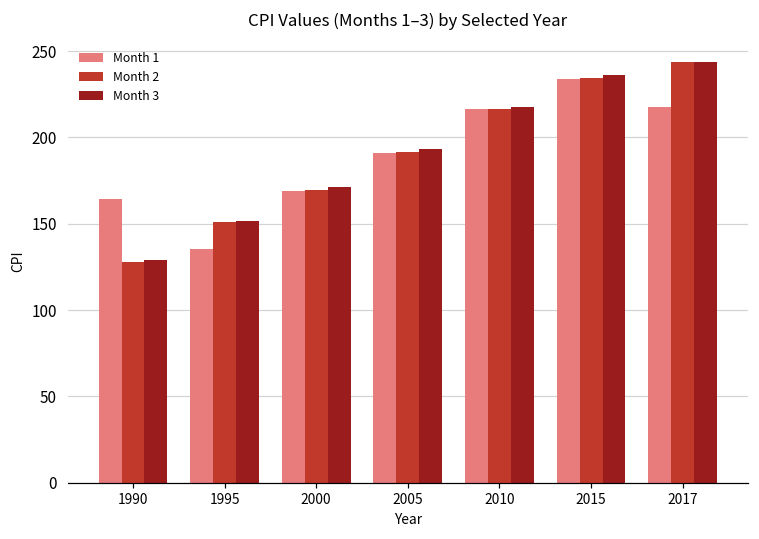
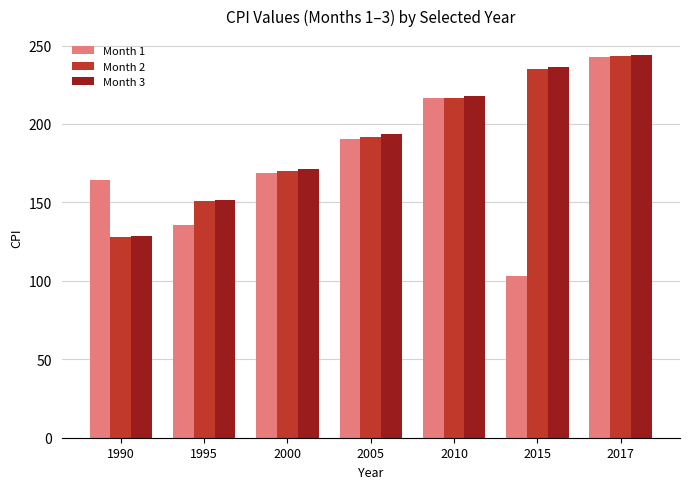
  {
    "Month 1": {
      "1990": 165,
      "1995": 135,
      "2000": 169,
      "2005": 191,
      "2010": 217,
-     "2015": 234,
-     "2017": 218
+     "2015": 103,
+     "2017": 243
    }
  }
